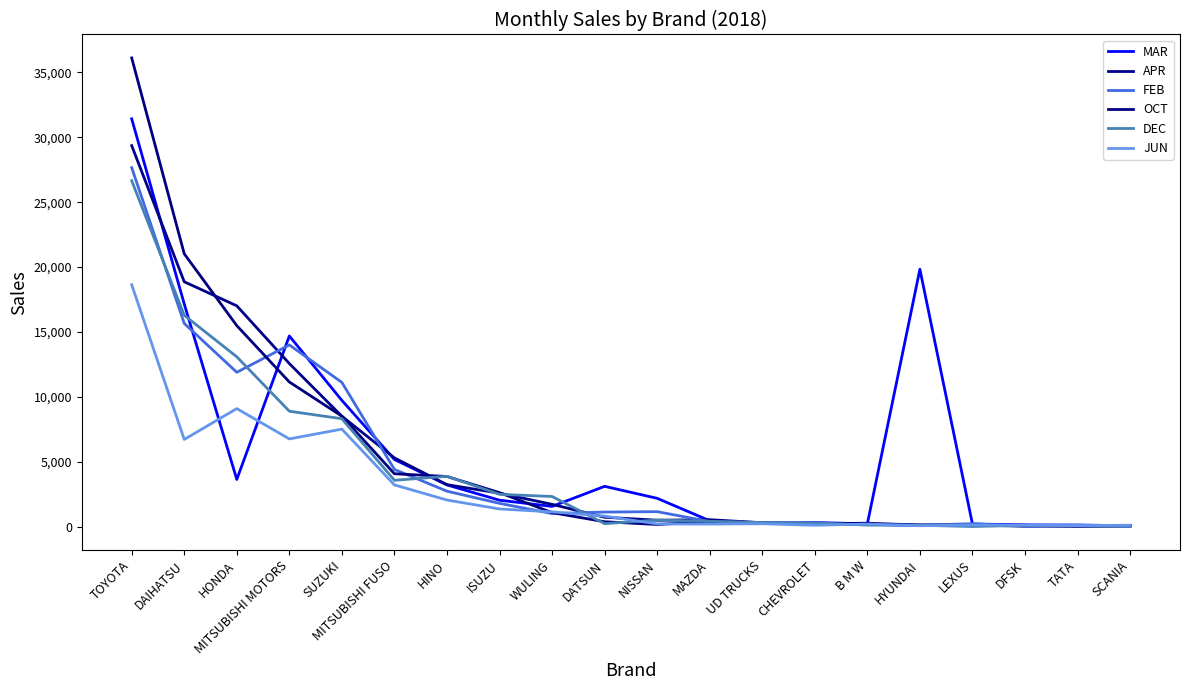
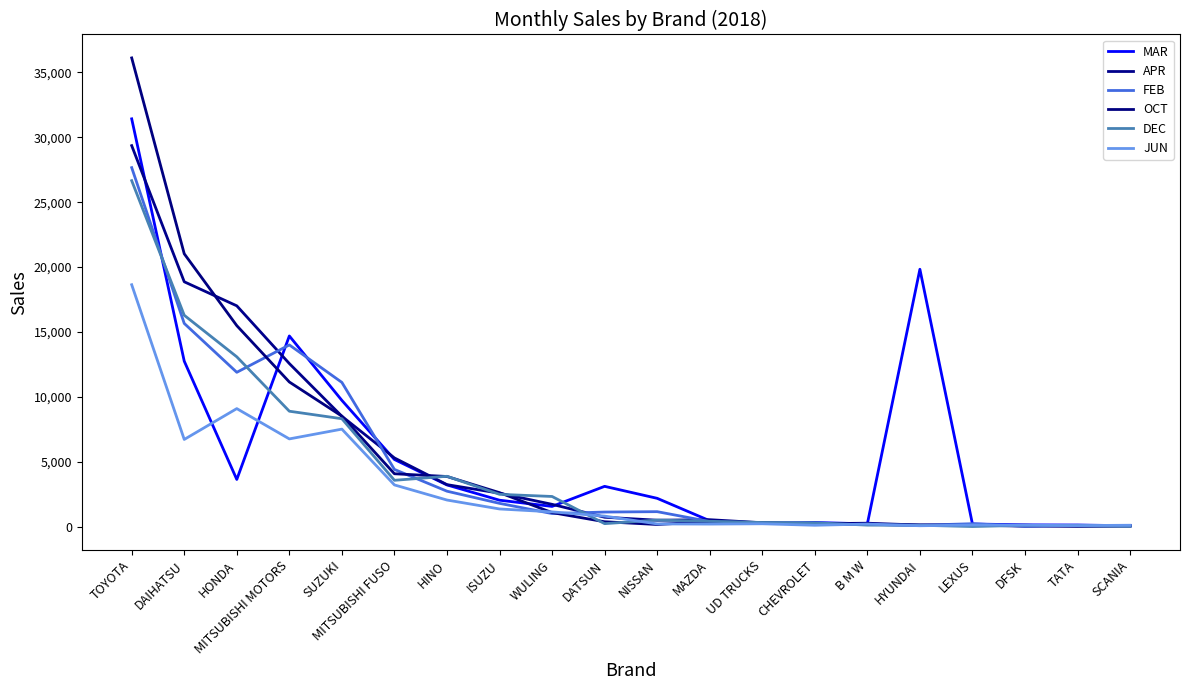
  {
    "MAR": {
      "TOYOTA": "31,400",
-     "DAIHATSU": "17,200",
+     "DAIHATSU": "12,800",
      "HONDA": "3,600",
      "MITSUBISHI MOTORS": "14,700",
      "SUZUKI": "9,700",
      "ISUZU": "2,000",
      "DATSUN": "3,100",
      "NISSAN": "2,200",
      "HYUNDAI": "19,800"
    }
  }
